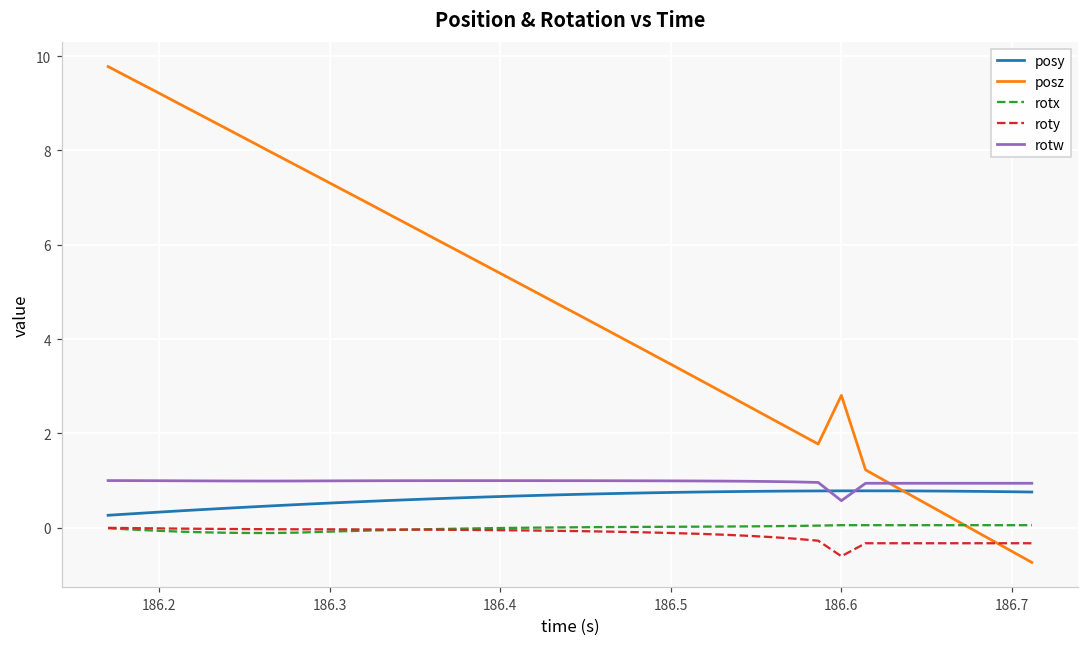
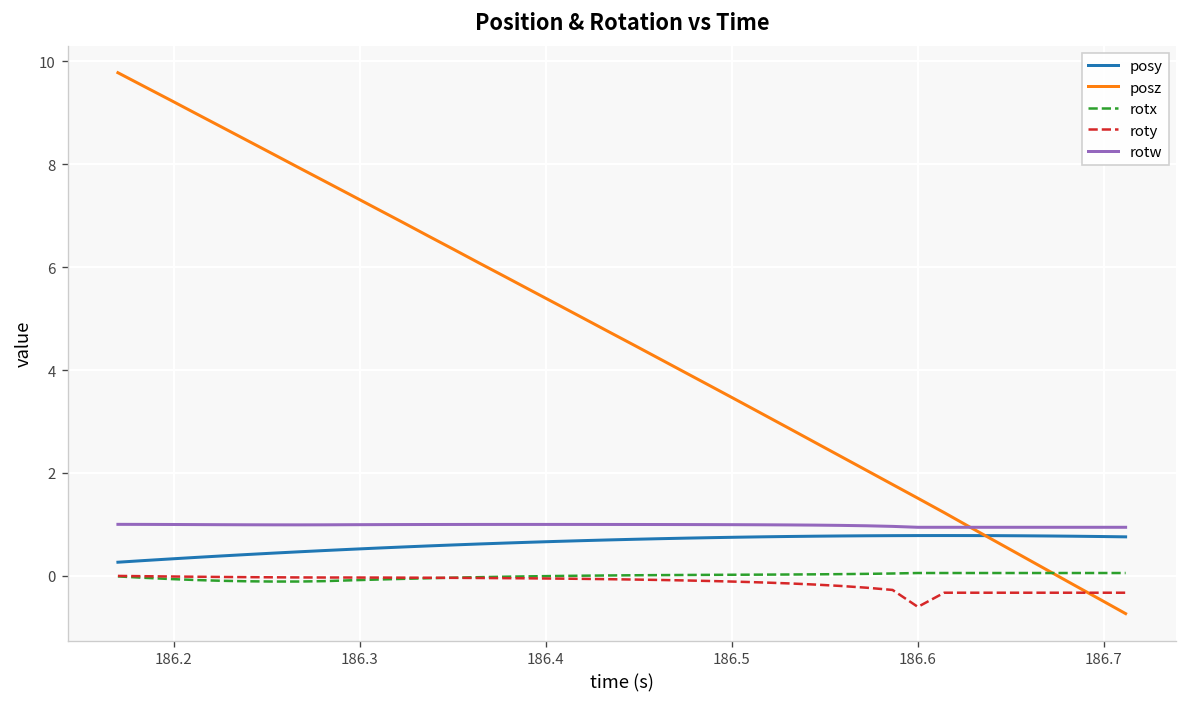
  {
    "posy": {
      "186.6": 0.8
    },
    "posz": {
-     "186.6": 2.8
+     "186.6": 1.5
    },
    "rotx": {
      "186.6": 0.1
    },
    "roty": {
      "186.6": -0.6
    },
    "rotw": {
-     "186.6": 0.6
+     "186.6": 0.9
    }
  }
